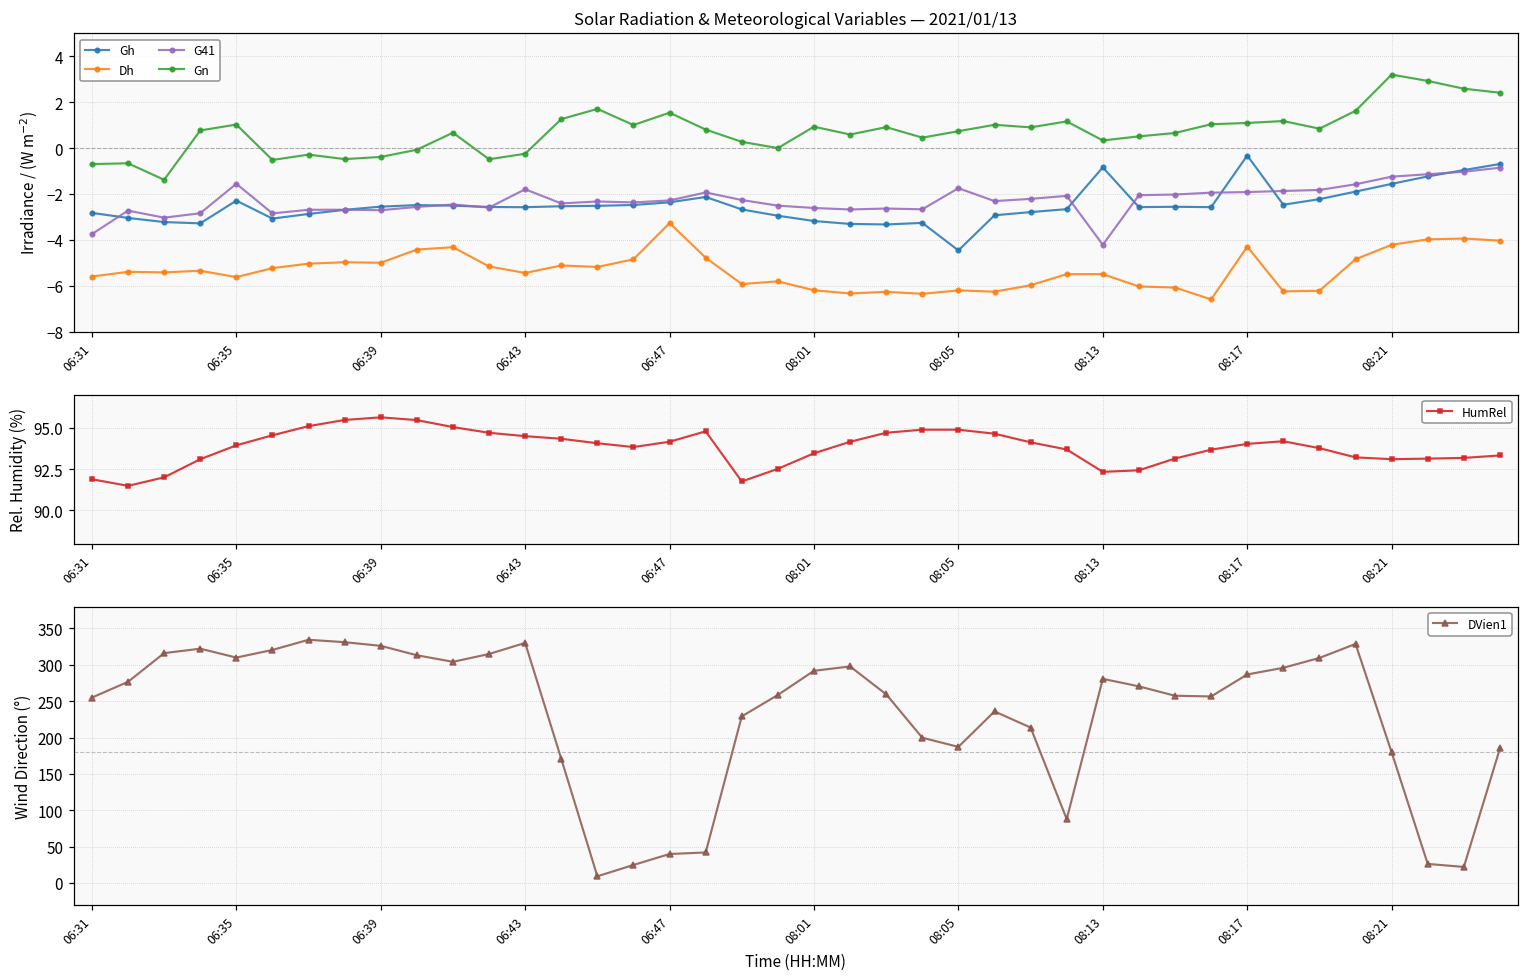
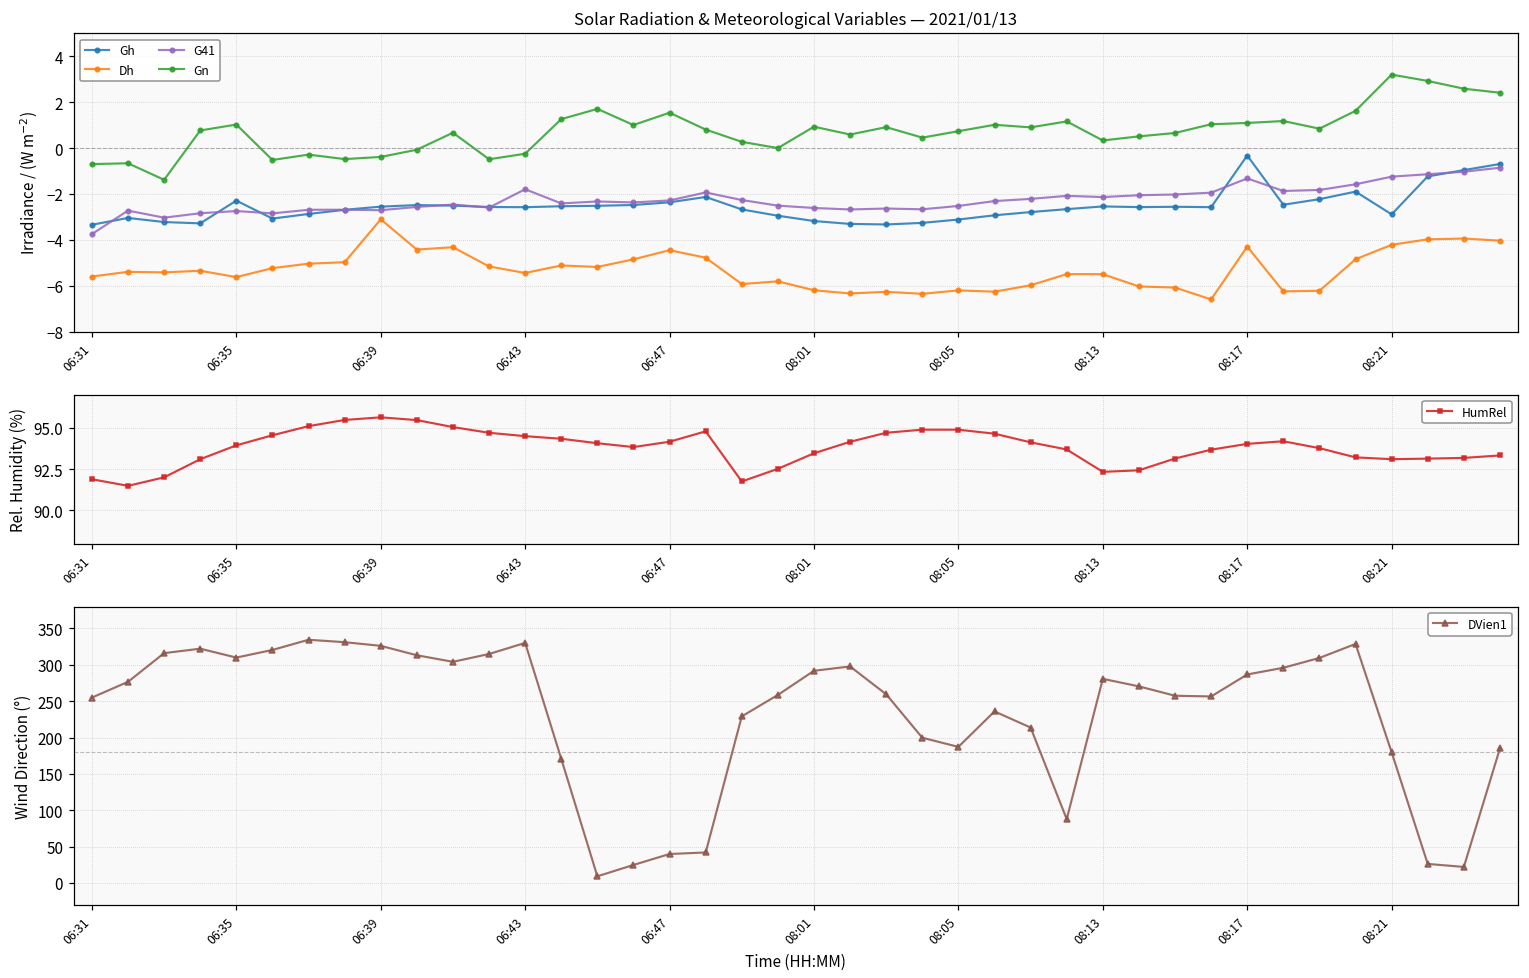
  {
    "Solar Radiation & Meteorological Variables — 2021/01/13": {
      "Gh": {
-       "06:31": -2.8,
+       "06:31": -3.3,
        "06:35": -2.3,
        "06:39": -2.6,
        "06:43": -2.6,
        "08:01": -3.2,
-       "08:05": -4.5,
-       "08:13": -0.8,
+       "08:05": -3.1,
+       "08:13": -2.5,
        "08:17": -0.3,
-       "08:21": -1.6
+       "08:21": -2.9
      },
      "Dh": {
        "06:31": -5.6,
        "06:35": -5.6,
-       "06:39": -5.0,
+       "06:39": -3.1,
        "06:43": -5.4,
-       "06:47": -3.3,
+       "06:47": -4.5,
        "08:01": -6.2,
        "08:05": -6.2,
        "08:13": -5.5,
        "08:17": -4.3,
        "08:21": -4.2
      },
      "G41": {
        "06:31": -3.8,
-       "06:35": -1.6,
+       "06:35": -2.7,
        "06:39": -2.7,
        "06:43": -1.8,
        "08:01": -2.6,
-       "08:05": -1.7,
-       "08:13": -4.2,
-       "08:17": -1.9,
+       "08:05": -2.5,
+       "08:13": -2.1,
+       "08:17": -1.3,
        "08:21": -1.2
      },
      "Gn": {
        "06:31": -0.7,
        "06:35": 1.0,
        "06:39": -0.4,
        "06:43": -0.2,
        "06:47": 1.5,
        "08:01": 0.9,
        "08:05": 0.7,
        "08:13": 0.3,
        "08:17": 1.1,
        "08:21": 3.2
      }
    }
  }
